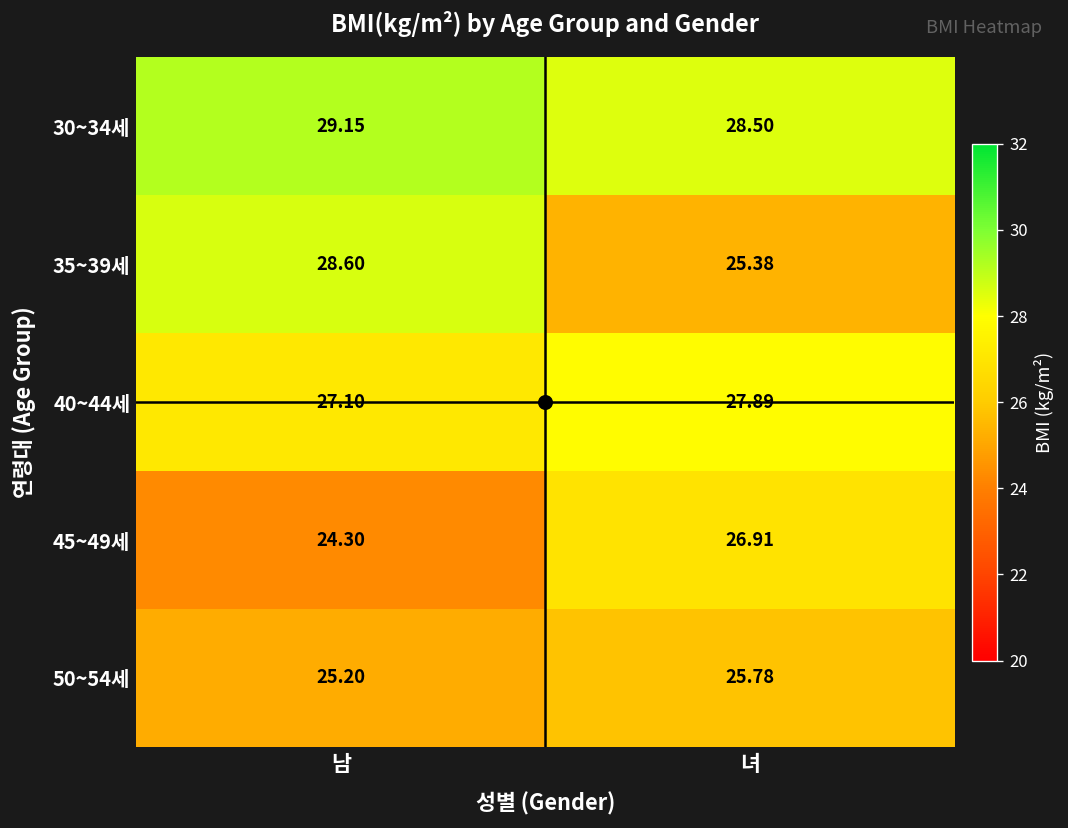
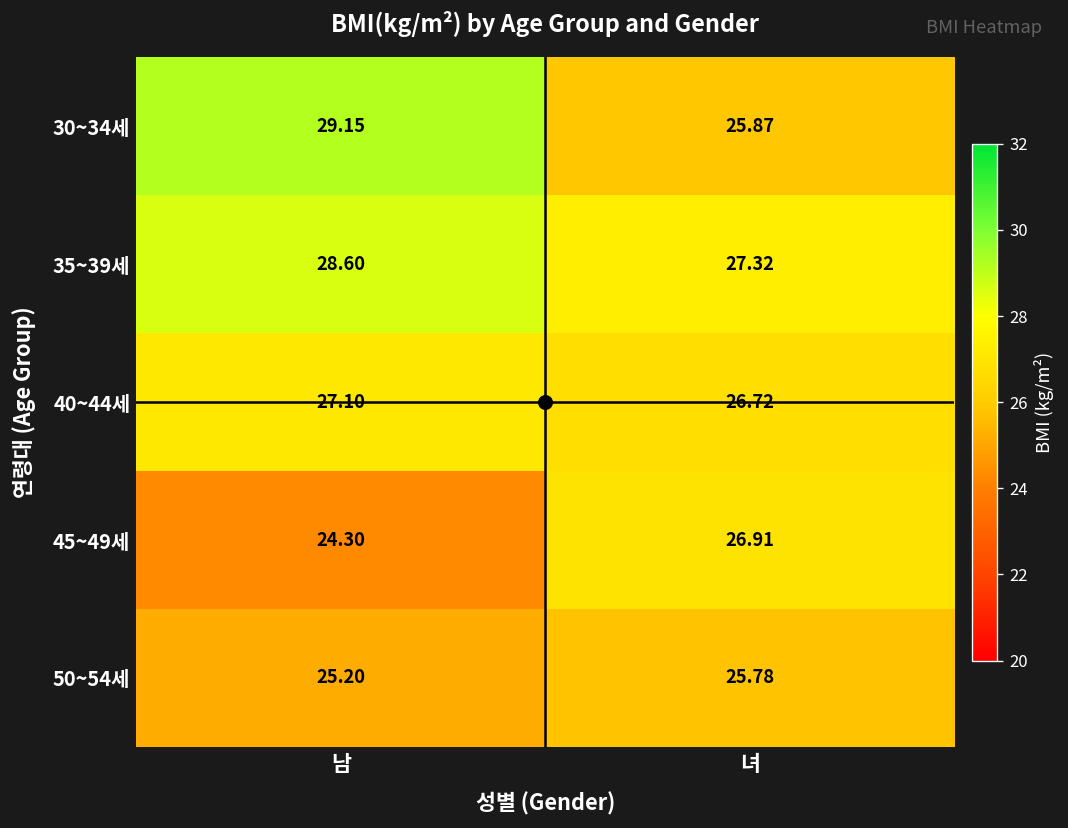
  {
    "30~34세": {
      "남": 29.15,
-     "녀": 28.50
+     "녀": 25.87
    },
    "35~39세": {
      "남": 28.60,
-     "녀": 25.38
+     "녀": 27.32
    },
    "40~44세": {
      "남": 27.10,
-     "녀": 27.89
+     "녀": 26.72
    },
    "45~49세": {
      "남": 24.30,
      "녀": 26.91
    },
    "50~54세": {
      "남": 25.20,
      "녀": 25.78
    }
  }
